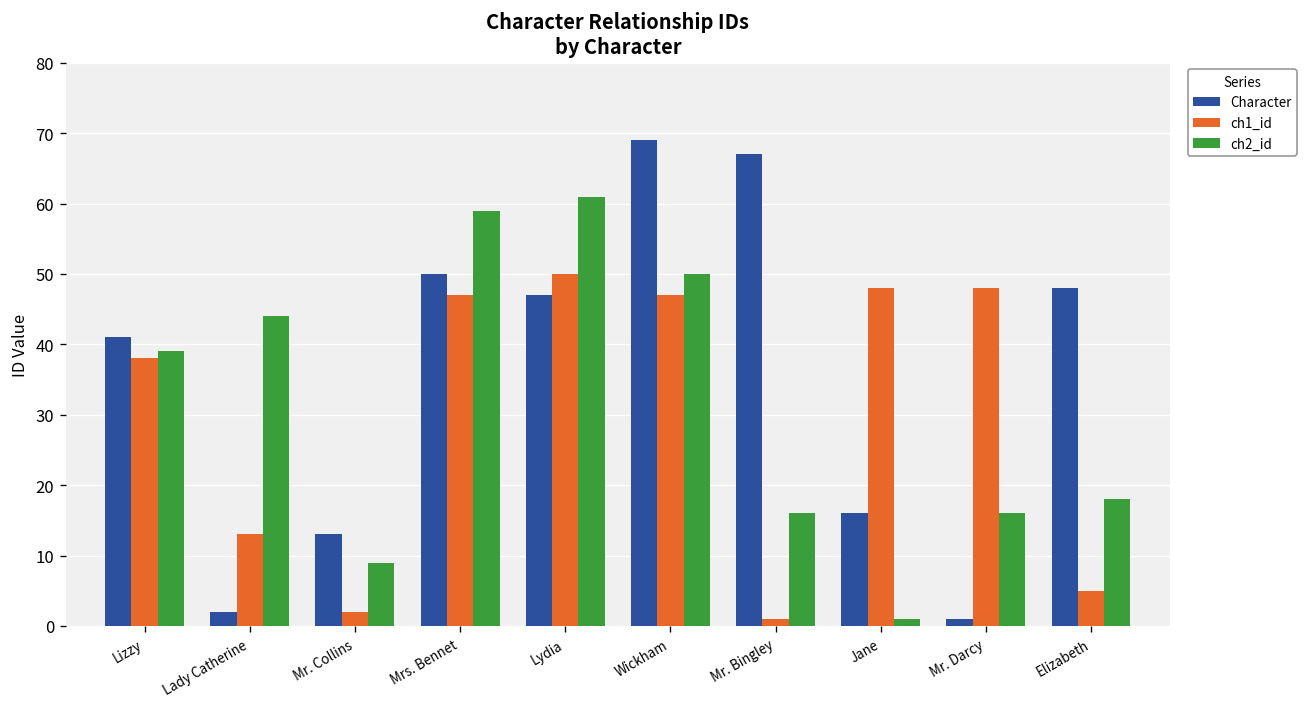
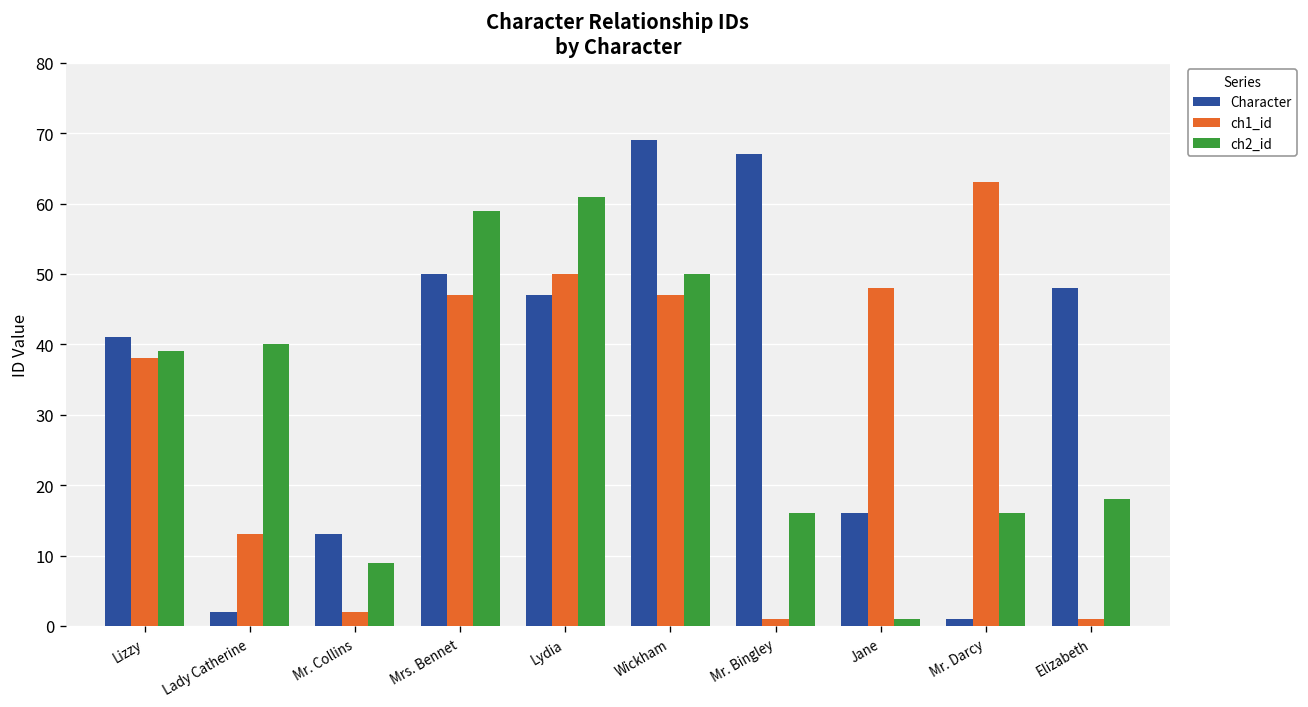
  {
    "Character": {
      "Lizzy": 41,
      "Lady Catherine": 2,
      "Mr. Collins": 13,
      "Mrs. Bennet": 50,
      "Lydia": 47,
      "Wickham": 69,
      "Mr. Bingley": 67,
      "Jane": 16,
      "Mr. Darcy": 1,
      "Elizabeth": 48
    },
    "ch1_id": {
      "Lizzy": 38,
      "Lady Catherine": 13,
      "Mr. Collins": 2,
      "Mrs. Bennet": 47,
      "Lydia": 50,
      "Wickham": 47,
      "Mr. Bingley": 1,
      "Jane": 48,
-     "Mr. Darcy": 48,
-     "Elizabeth": 5
+     "Mr. Darcy": 63,
+     "Elizabeth": 1
    },
    "ch2_id": {
      "Lizzy": 39,
-     "Lady Catherine": 44,
+     "Lady Catherine": 40,
      "Mr. Collins": 9,
      "Mrs. Bennet": 59,
      "Lydia": 61,
      "Wickham": 50,
      "Mr. Bingley": 16,
      "Jane": 1,
      "Mr. Darcy": 16,
      "Elizabeth": 18
    }
  }
